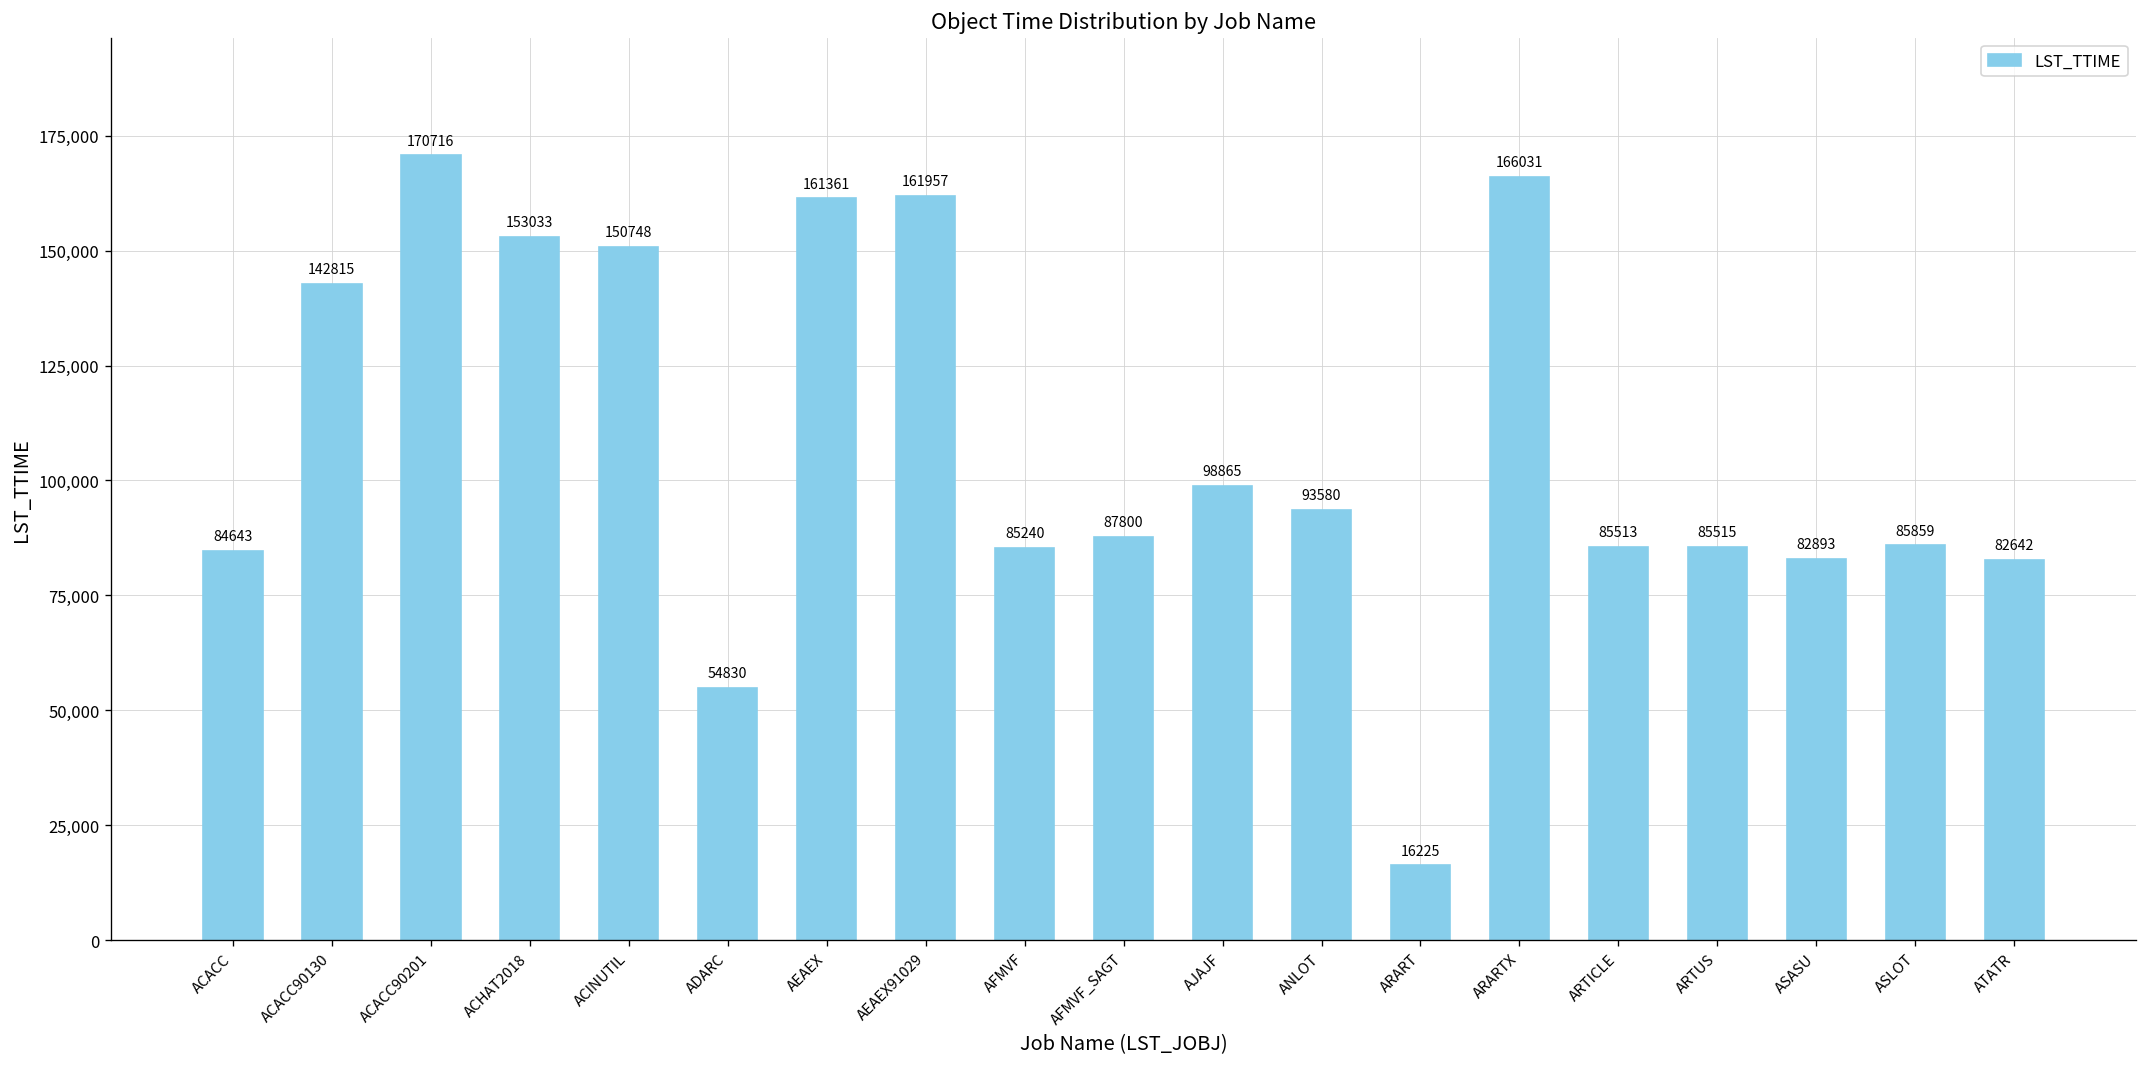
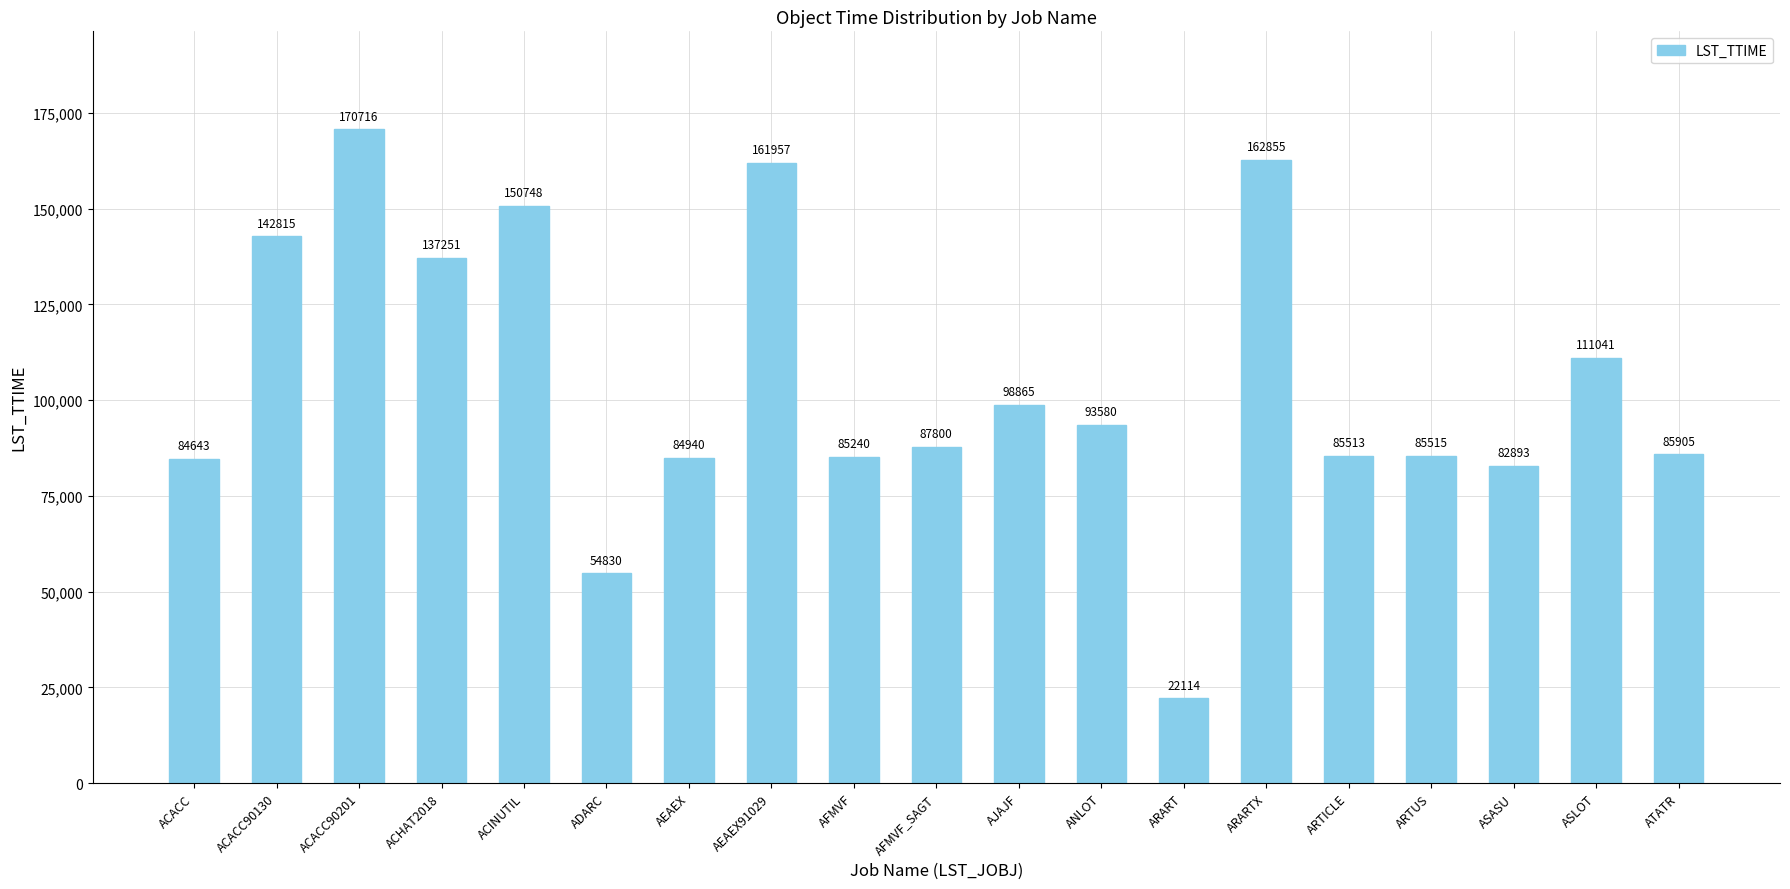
  {
    "ACACC": 84643,
    "ACACC90130": 142815,
    "ACACC90201": 170716,
-   "ACHAT2018": 153033,
+   "ACHAT2018": 137251,
    "ACINUTIL": 150748,
    "ADARC": 54830,
-   "AEAEX": 161361,
+   "AEAEX": 84940,
    "AEAEX91029": 161957,
    "AFMVF": 85240,
    "AFMVF_SAGT": 87800,
    "AJAJF": 98865,
    "ANLOT": 93580,
-   "ARART": 16225,
-   "ARARTX": 166031,
+   "ARART": 22114,
+   "ARARTX": 162855,
    "ARTICLE": 85513,
    "ARTUS": 85515,
    "ASASU": 82893,
-   "ASLOT": 85859,
-   "ATATR": 82642
+   "ASLOT": 111041,
+   "ATATR": 85905
  }
